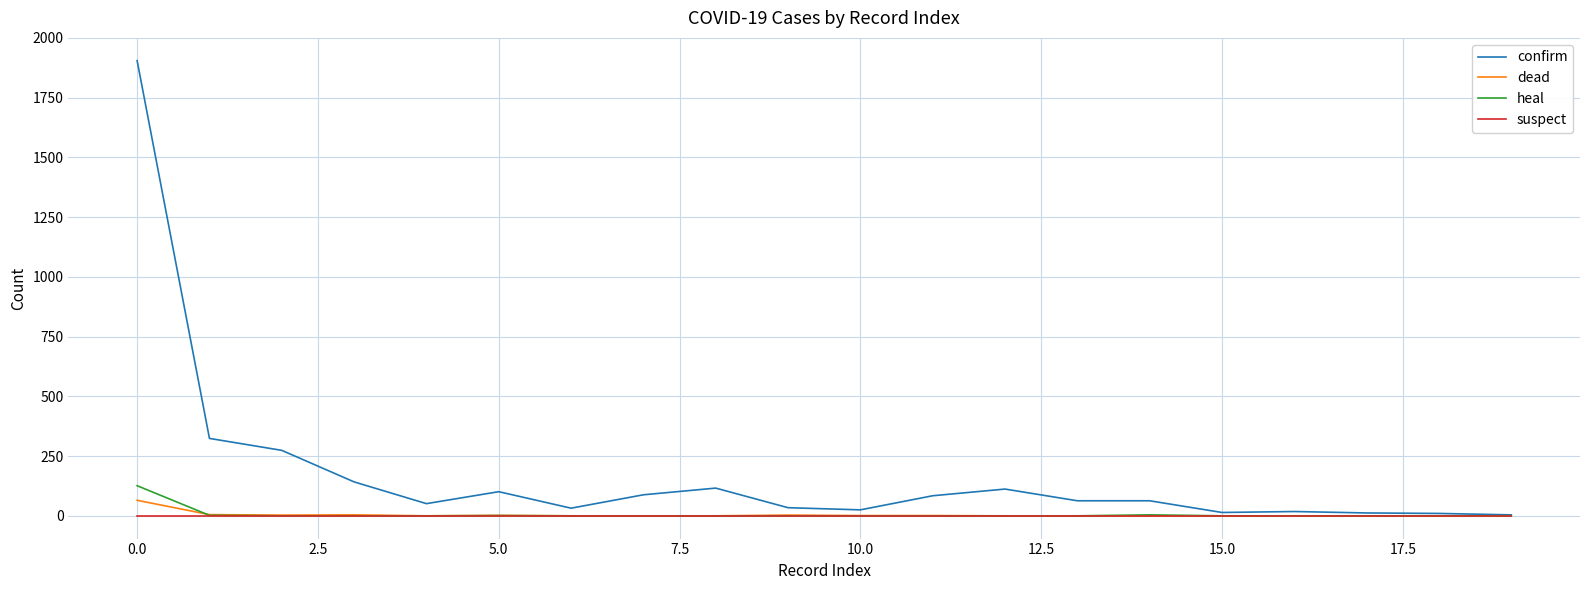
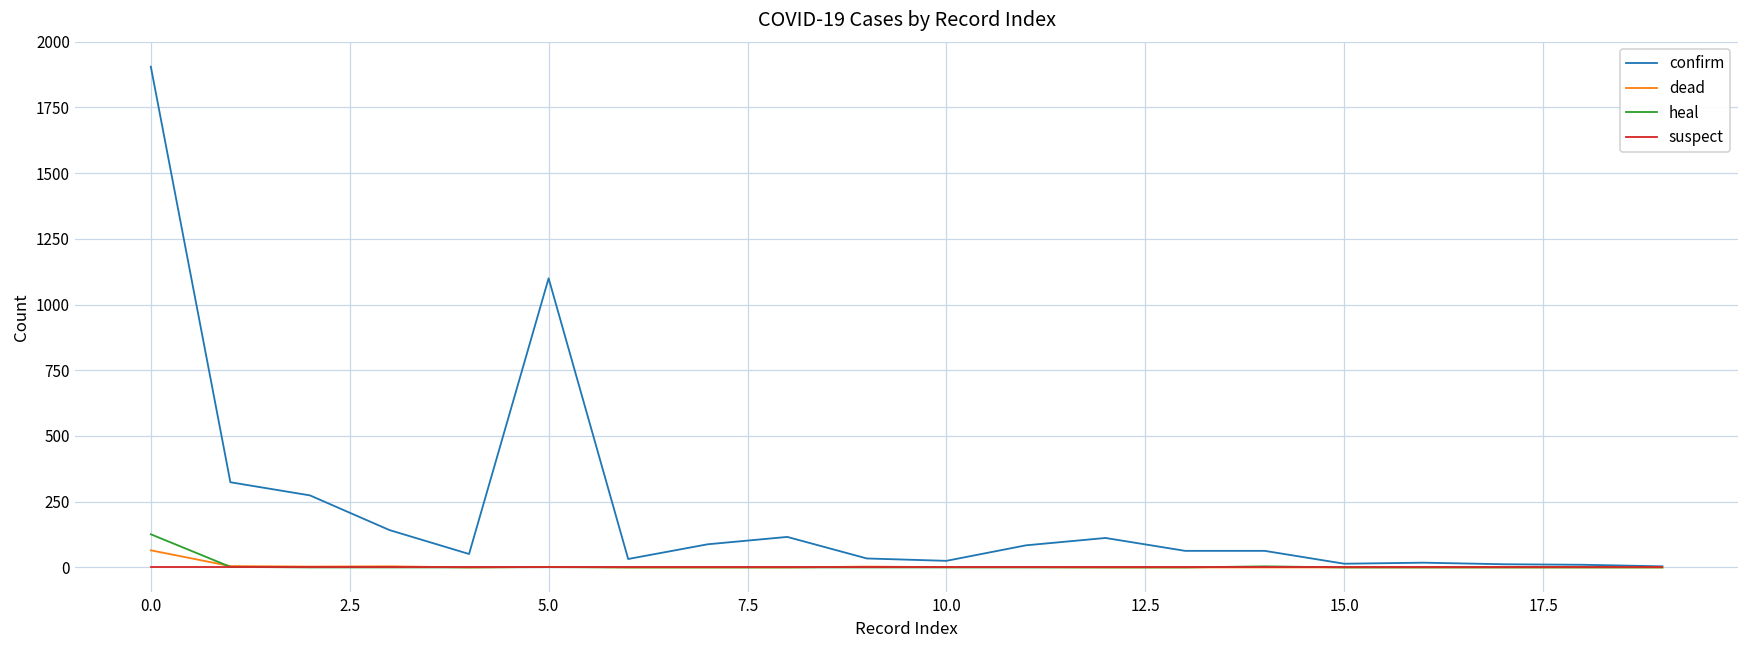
  {
    "confirm": {
      "0.0": 1910,
-     "5.0": 100,
+     "5.0": 1100,
      "10.0": 30,
      "15.0": 10
    },
    "dead": {
      "0.0": 70
    },
    "heal": {
      "0.0": 130
    },
    "suspect": {
      "0.0": 0
    }
  }
